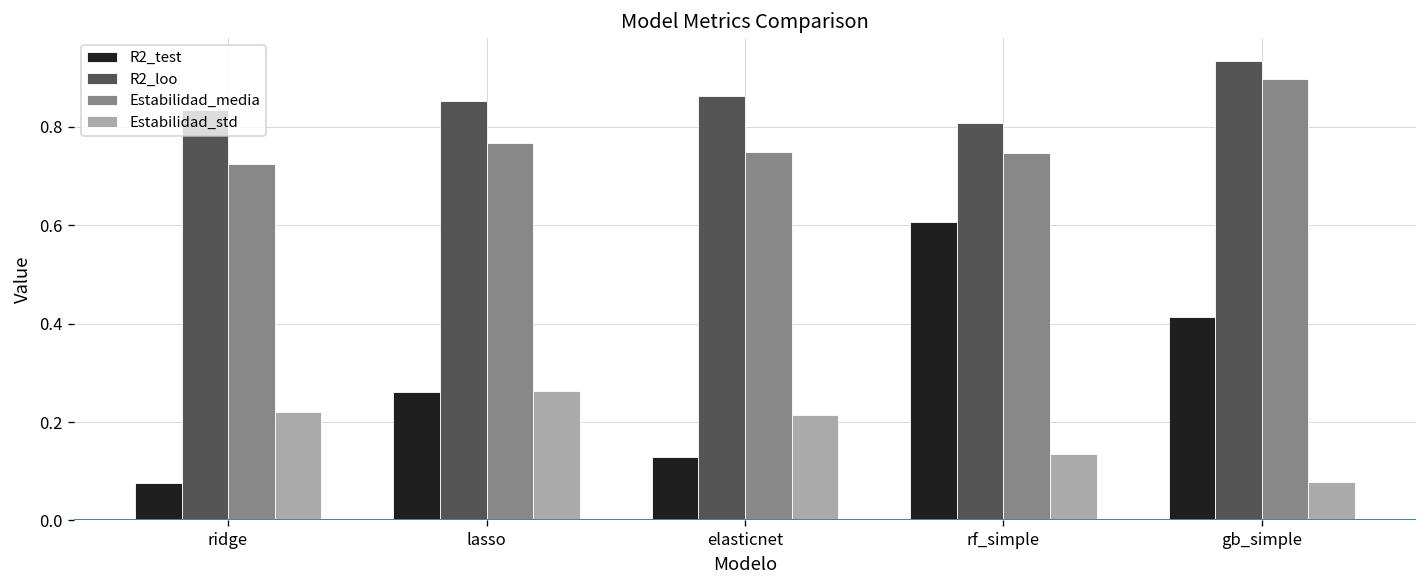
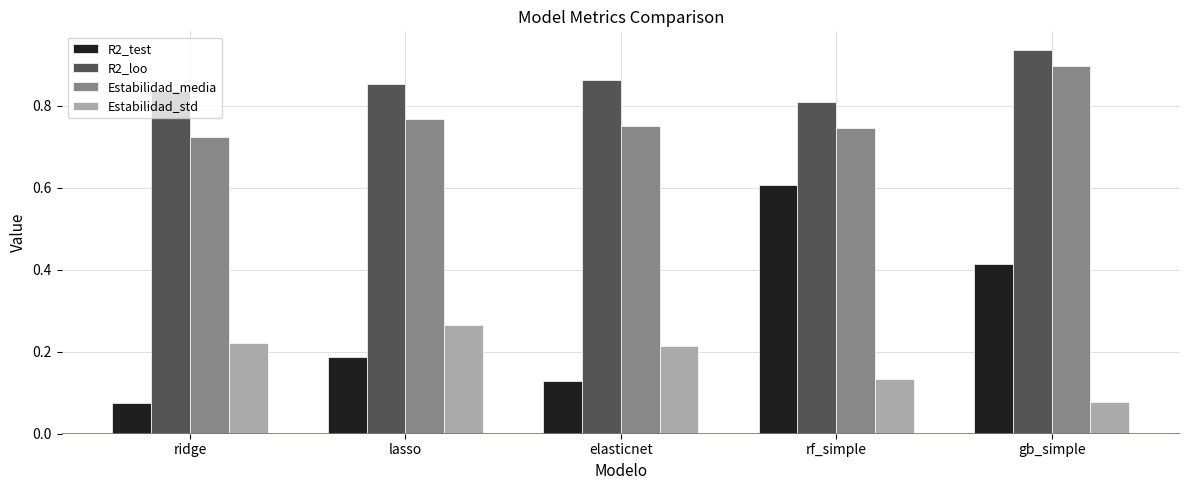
  {
    "R2_test": {
      "ridge": 0.08,
-     "lasso": 0.26,
+     "lasso": 0.19,
      "elasticnet": 0.13,
      "rf_simple": 0.61,
      "gb_simple": 0.41
    },
    "R2_loo": {
      "lasso": 0.85,
      "elasticnet": 0.86,
      "rf_simple": 0.81,
      "gb_simple": 0.93
    }
  }
